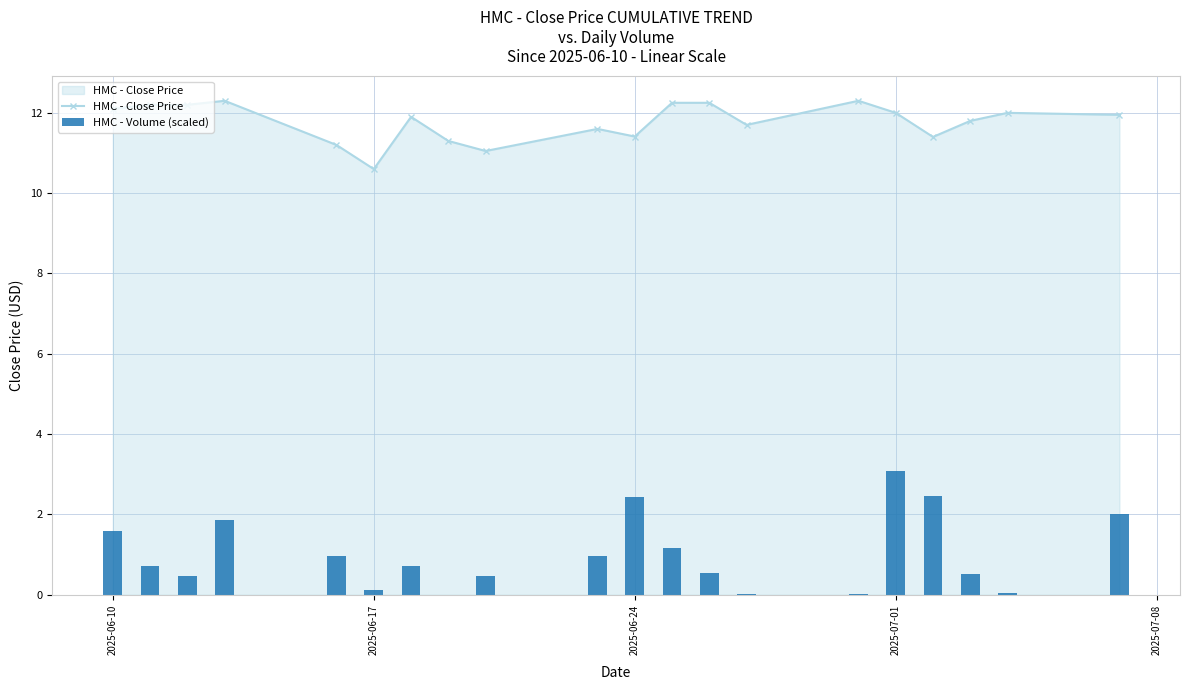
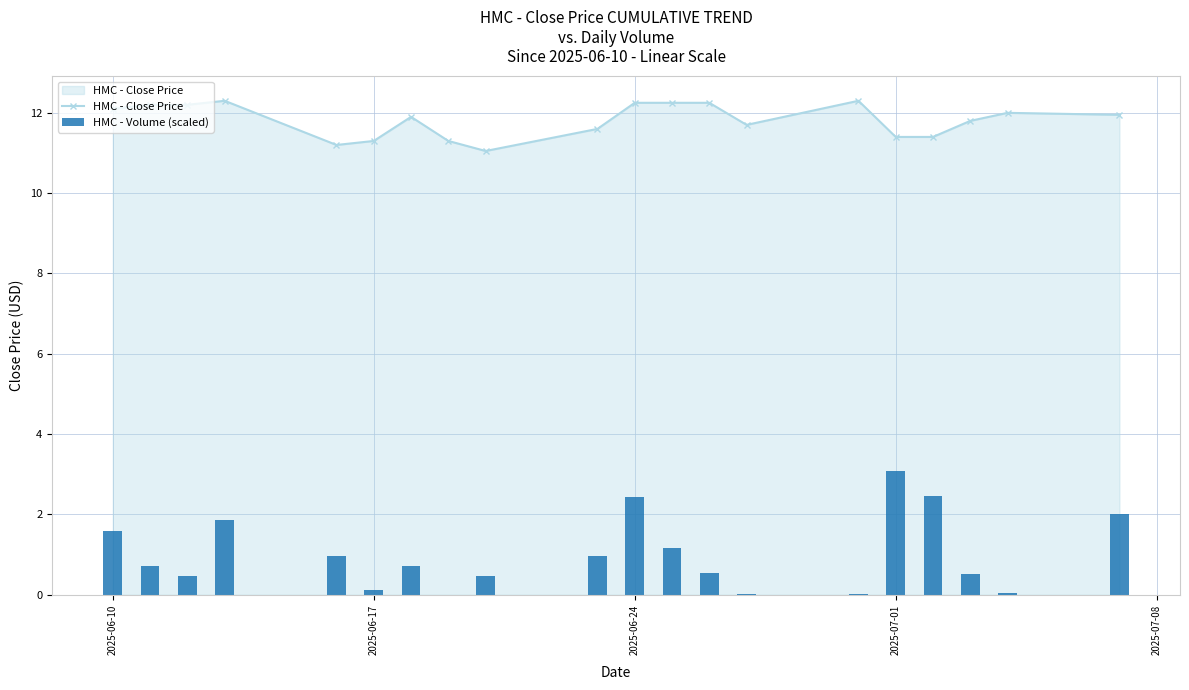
  {
    "HMC - Close Price": {
-     "2025-06-17": 10.6,
-     "2025-06-24": 11.4,
-     "2025-07-01": 12.0
+     "2025-06-17": 11.3,
+     "2025-06-24": 12.3,
+     "2025-07-01": 11.4
    }
  }
